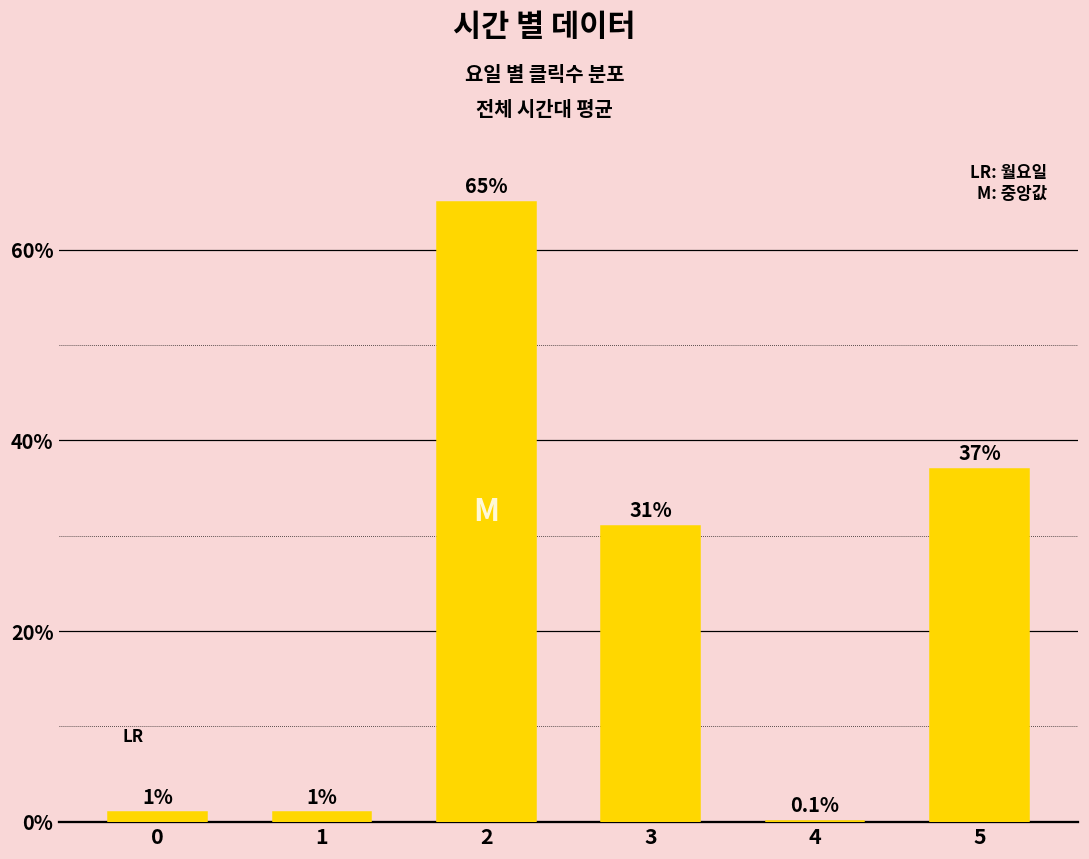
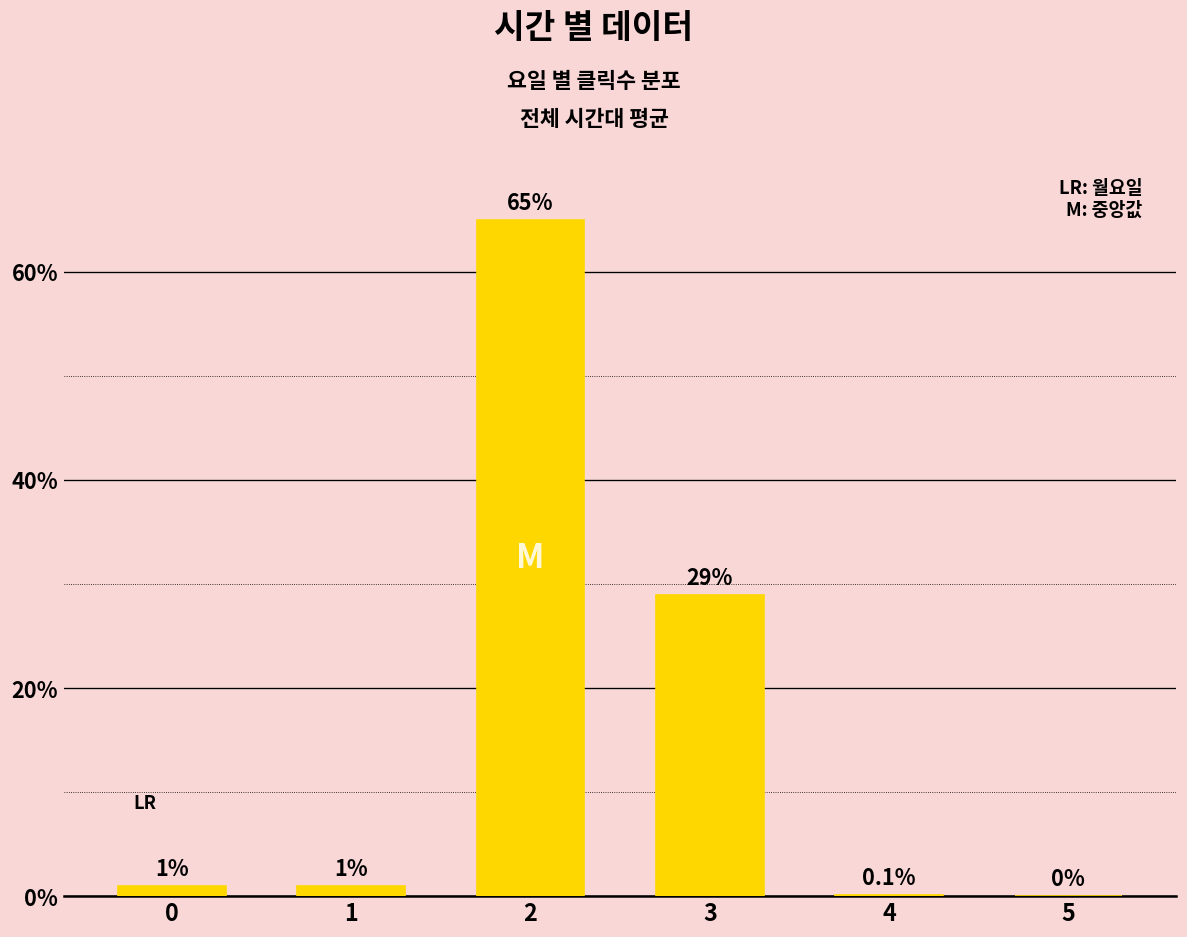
  {
    "0": "1%",
    "1": "1%",
    "2": "65%",
-   "3": "31%",
+   "3": "29%",
    "4": "0.1%",
-   "5": "37%"
+   "5": "0%"
  }
